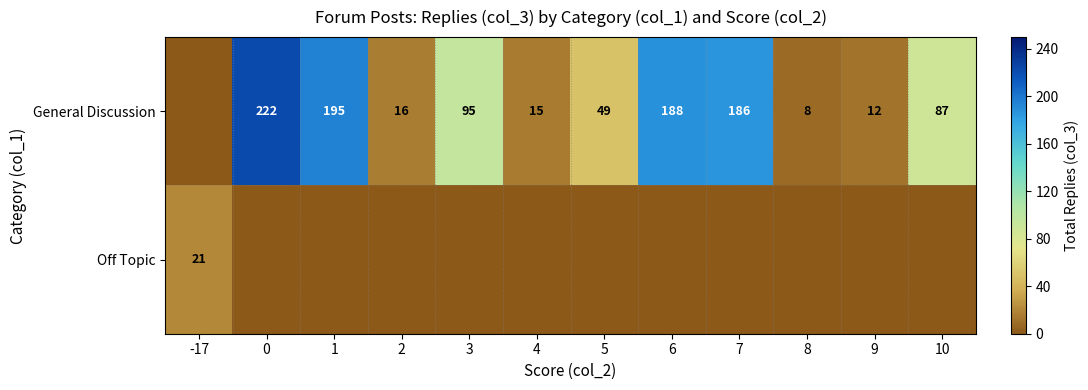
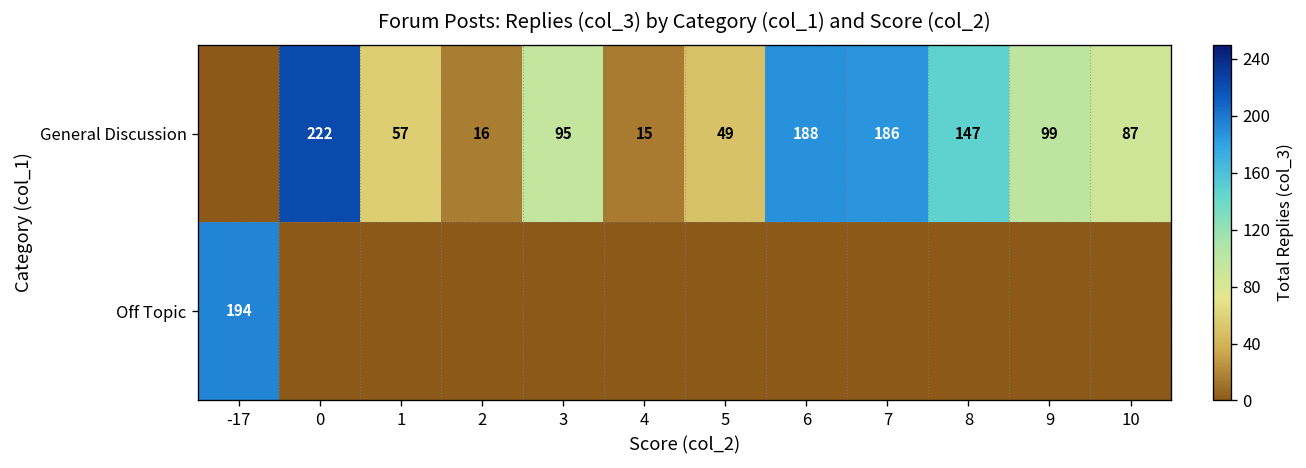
  {
    "General Discussion": {
      "0": 222,
-     "1": 195,
+     "1": 57,
      "2": 16,
      "3": 95,
      "4": 15,
      "5": 49,
      "6": 188,
      "7": 186,
-     "8": 8,
-     "9": 12,
+     "8": 147,
+     "9": 99,
      "10": 87
    },
    "Off Topic": {
-     "-17": 21
+     "-17": 194
    }
  }
